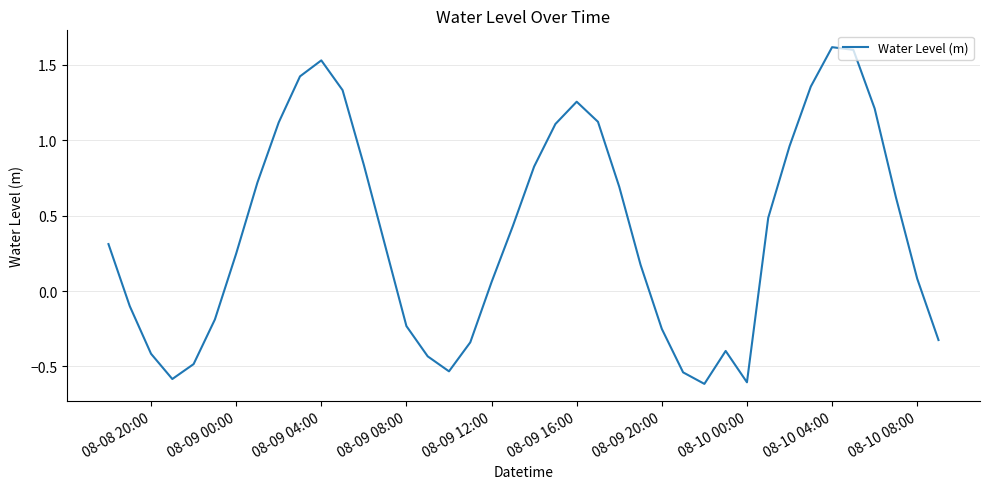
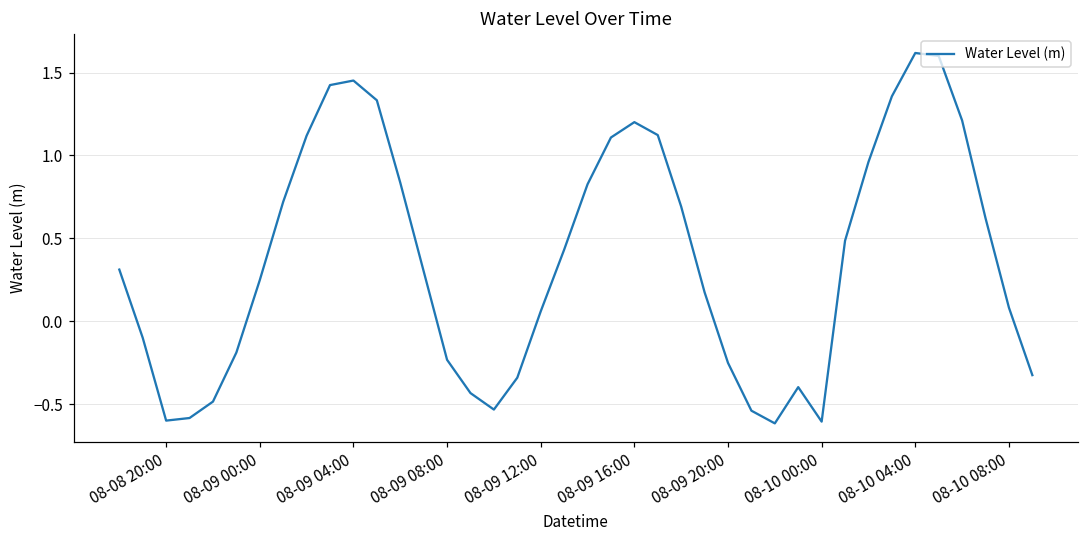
  {
-   "08-08 20:00": -0.42,
+   "08-08 20:00": -0.60,
    "08-09 00:00": 0.25,
-   "08-09 04:00": 1.53,
+   "08-09 04:00": 1.45,
    "08-09 08:00": -0.23,
    "08-09 12:00": 0.06,
-   "08-09 16:00": 1.26,
+   "08-09 16:00": 1.20,
    "08-09 20:00": -0.25,
    "08-10 00:00": -0.61,
    "08-10 04:00": 1.62,
    "08-10 08:00": 0.08
  }
